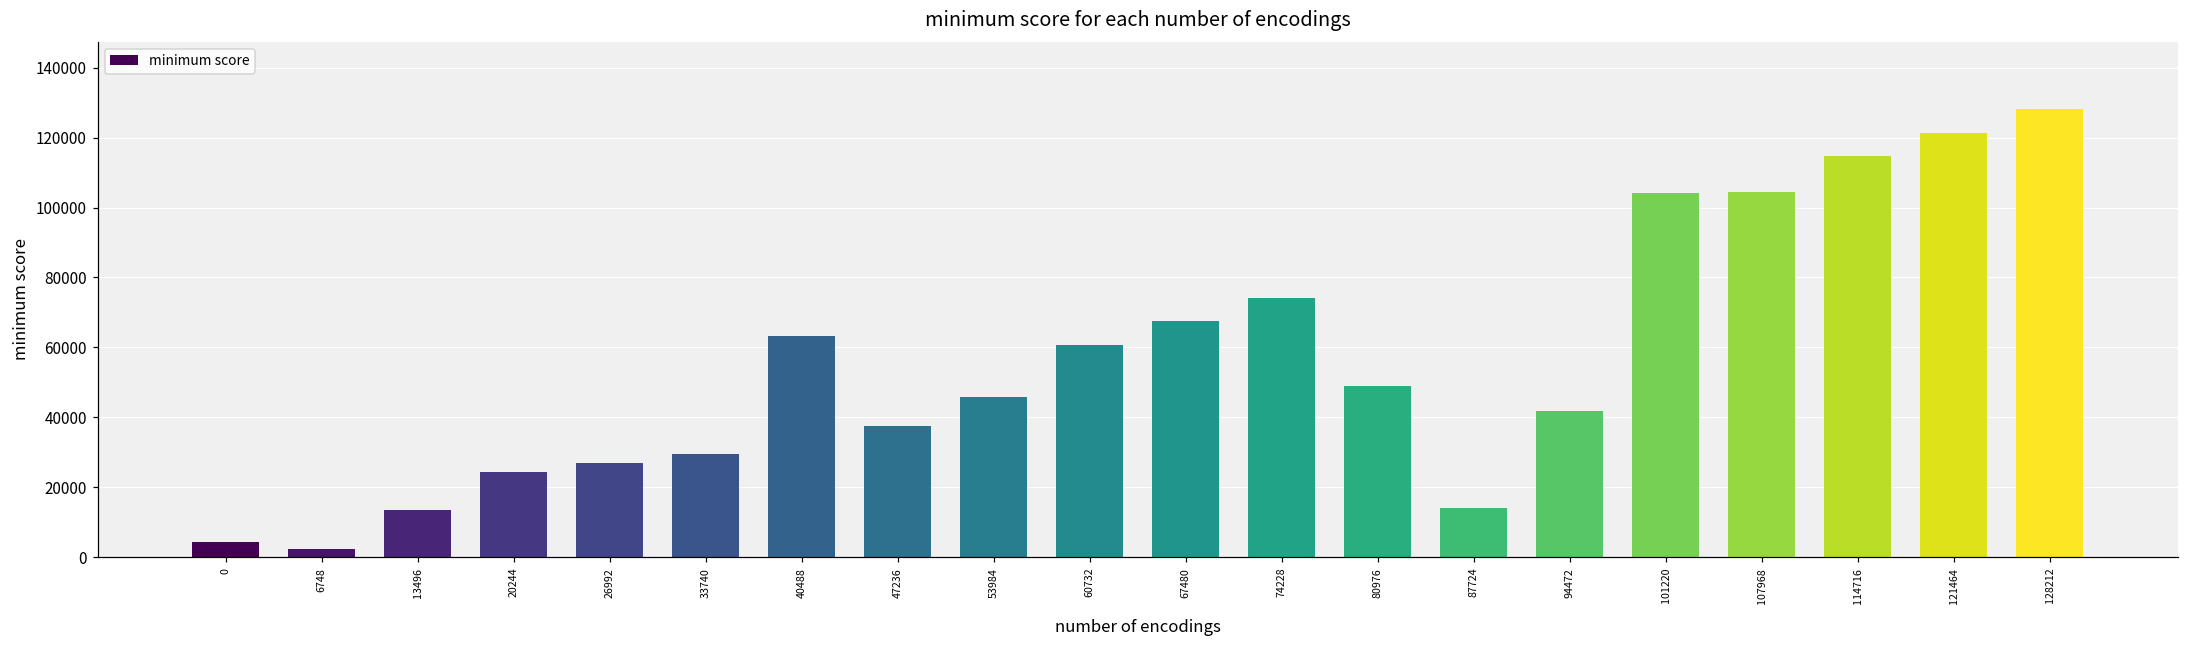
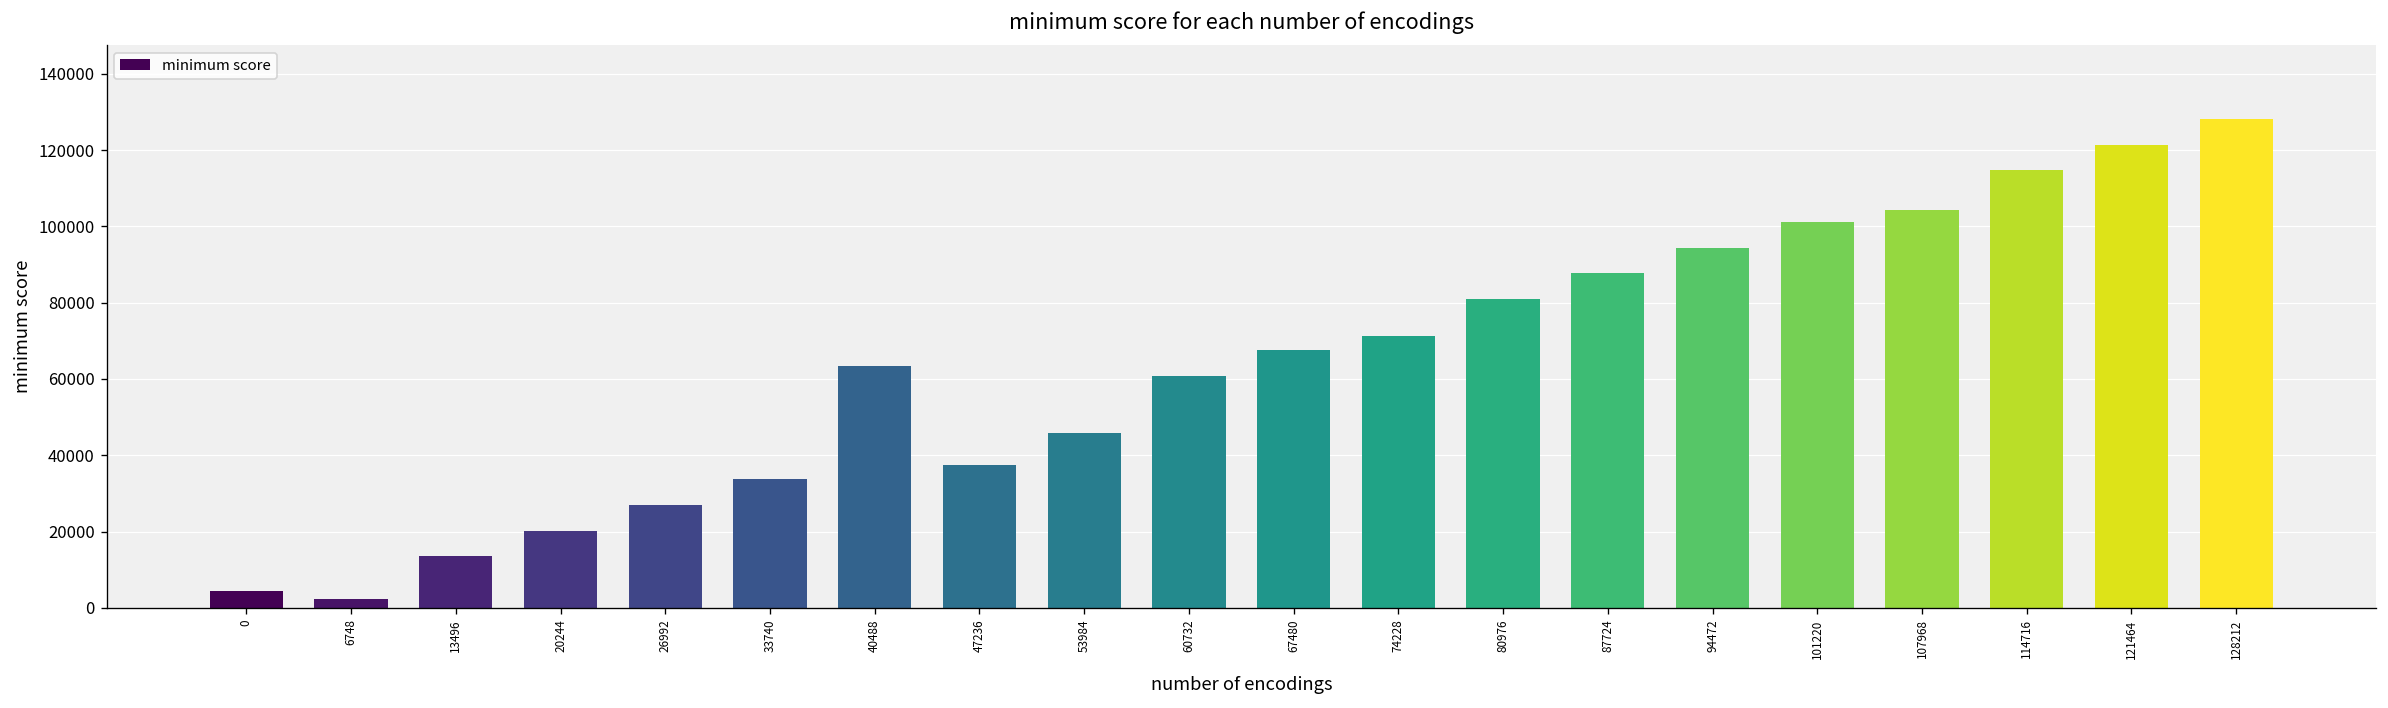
  {
    "0": 4000,
    "6748": 2000,
    "13496": 13000,
-   "20244": 24000,
+   "20244": 20000,
    "26992": 27000,
-   "33740": 30000,
+   "33740": 34000,
    "40488": 63000,
    "47236": 37000,
    "53984": 46000,
    "60732": 61000,
    "67480": 67000,
-   "74228": 74000,
-   "80976": 49000,
-   "87724": 14000,
-   "94472": 42000,
-   "101220": 104000,
+   "74228": 71000,
+   "80976": 81000,
+   "87724": 88000,
+   "94472": 94000,
+   "101220": 101000,
    "107968": 104000,
    "114716": 115000,
    "121464": 121000,
    "128212": 128000
  }
